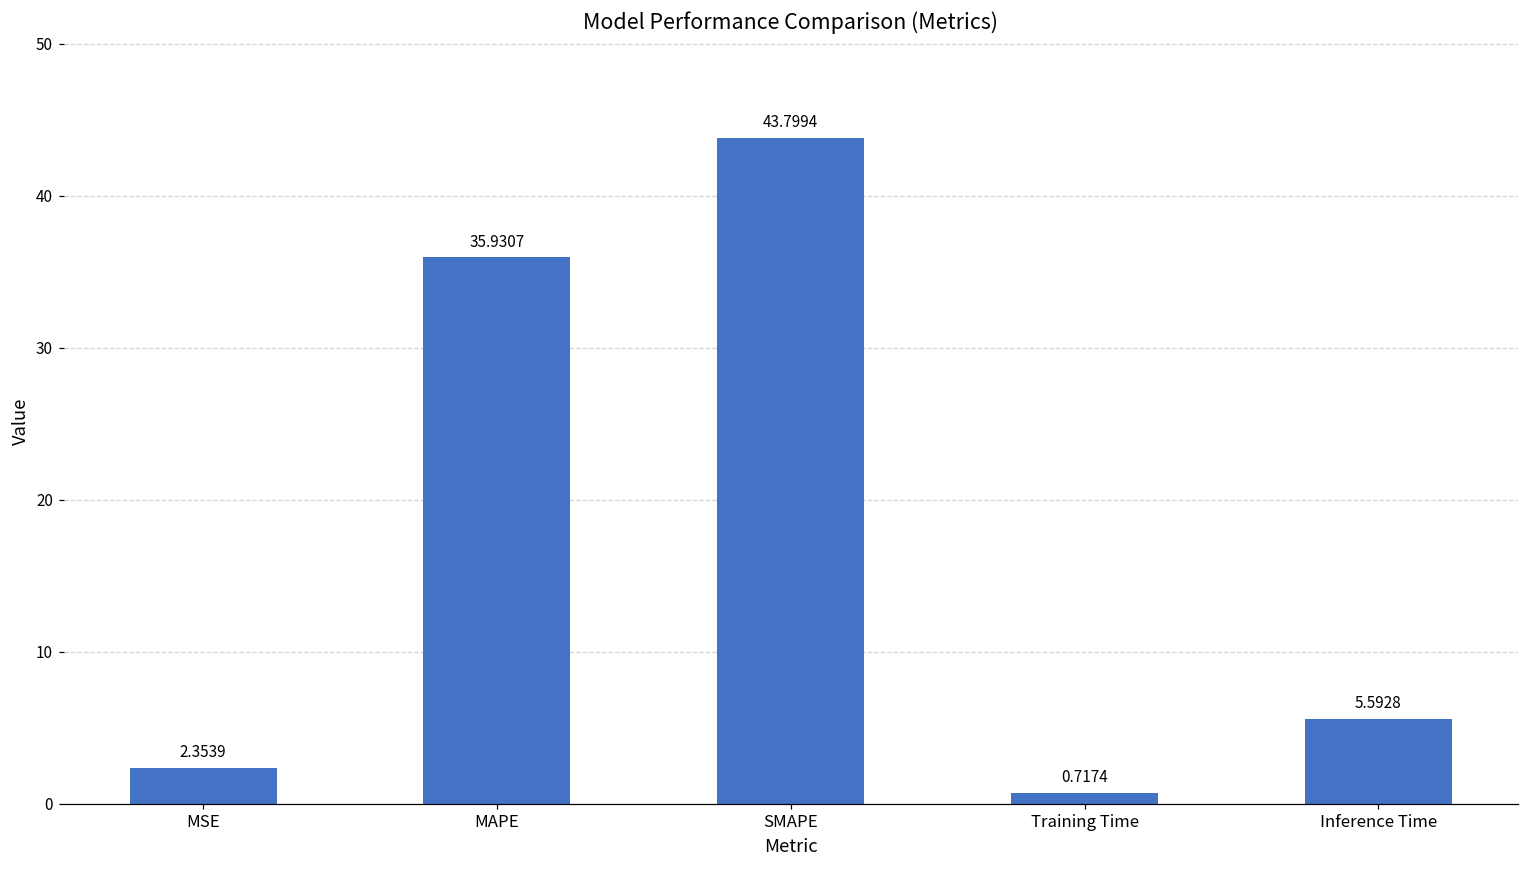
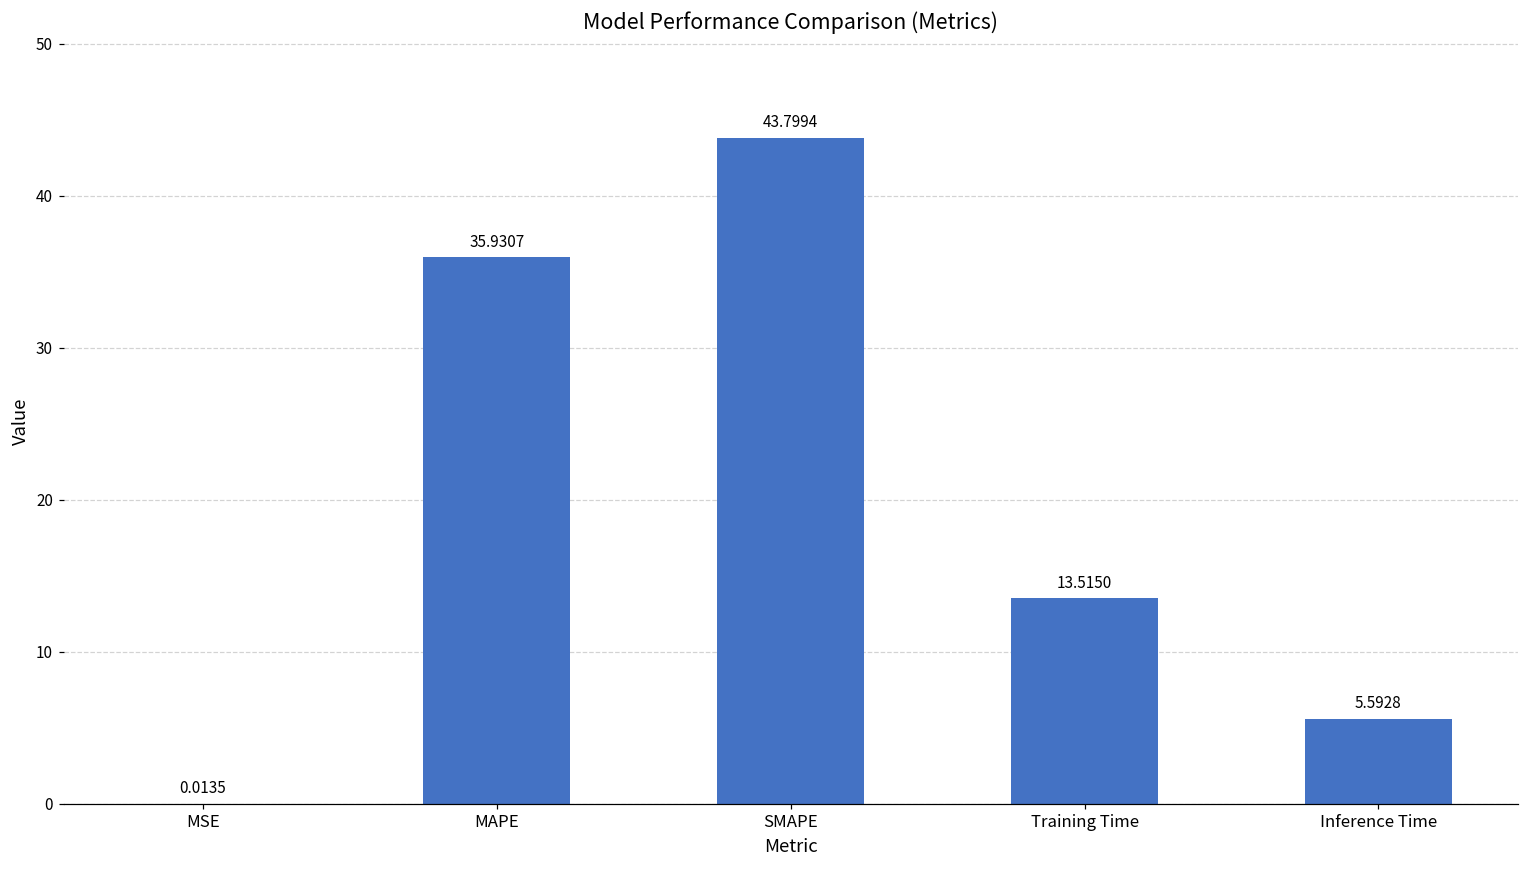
  {
-   "MSE": 2.3539,
+   "MSE": 0.0135,
    "MAPE": 35.9307,
    "SMAPE": 43.7994,
-   "Training Time": 0.7174,
+   "Training Time": 13.5150,
    "Inference Time": 5.5928
  }
